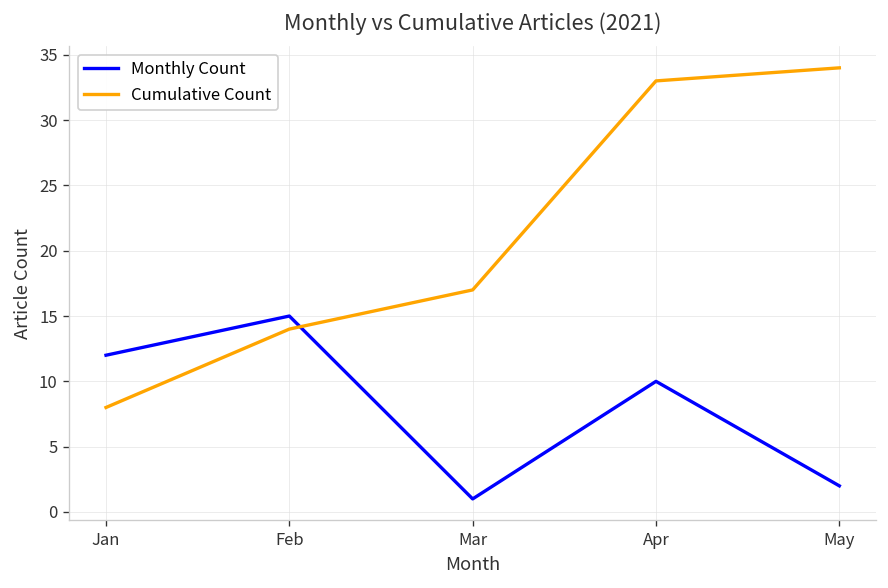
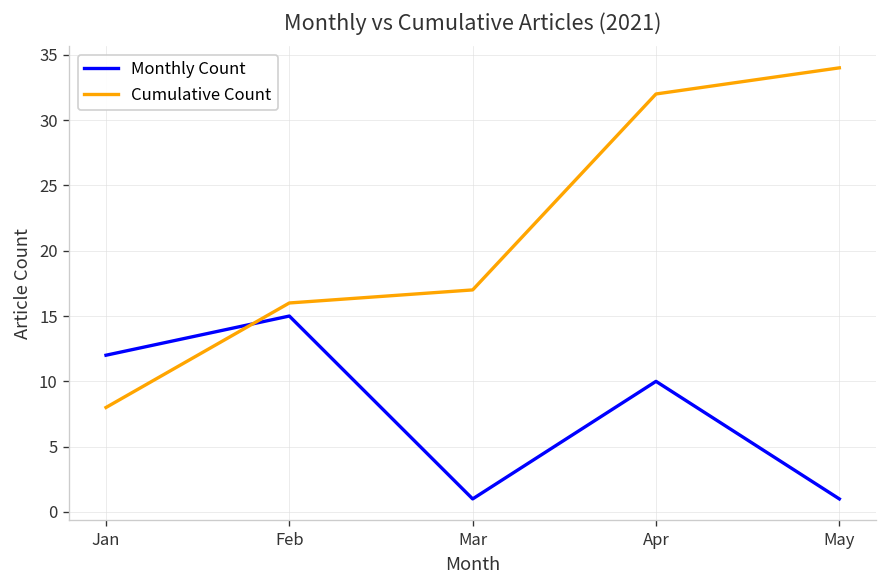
  {
    "Monthly Count": {
      "Jan": 12,
      "Feb": 15,
      "Mar": 1,
      "Apr": 10,
-     "May": 2
+     "May": 1
    },
    "Cumulative Count": {
      "Jan": 8,
-     "Feb": 14,
+     "Feb": 16,
      "Mar": 17,
-     "Apr": 33,
+     "Apr": 32,
      "May": 34
    }
  }
